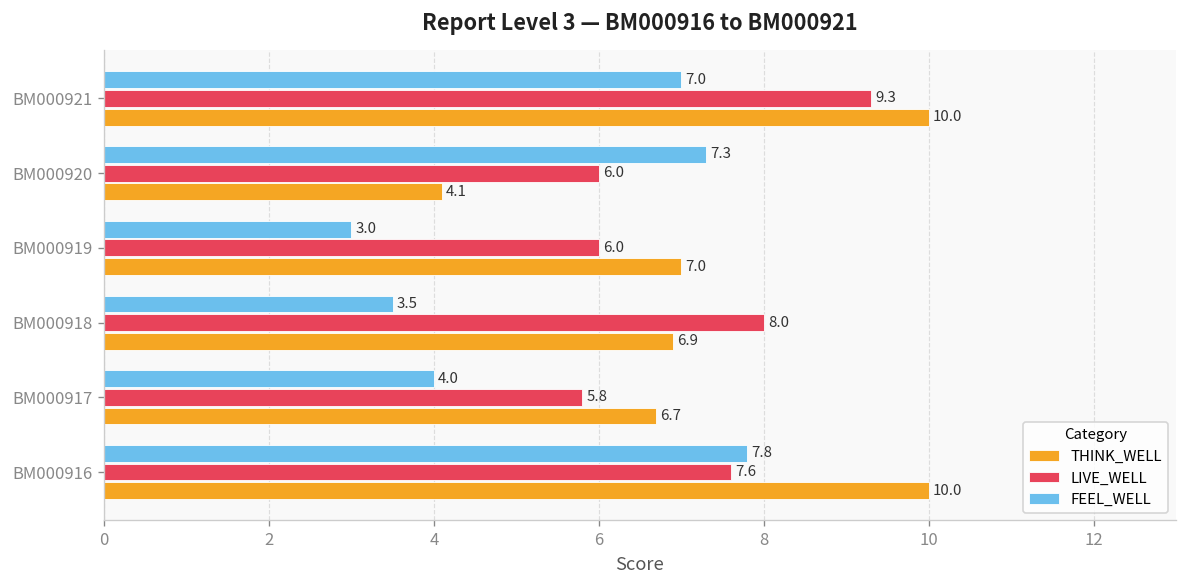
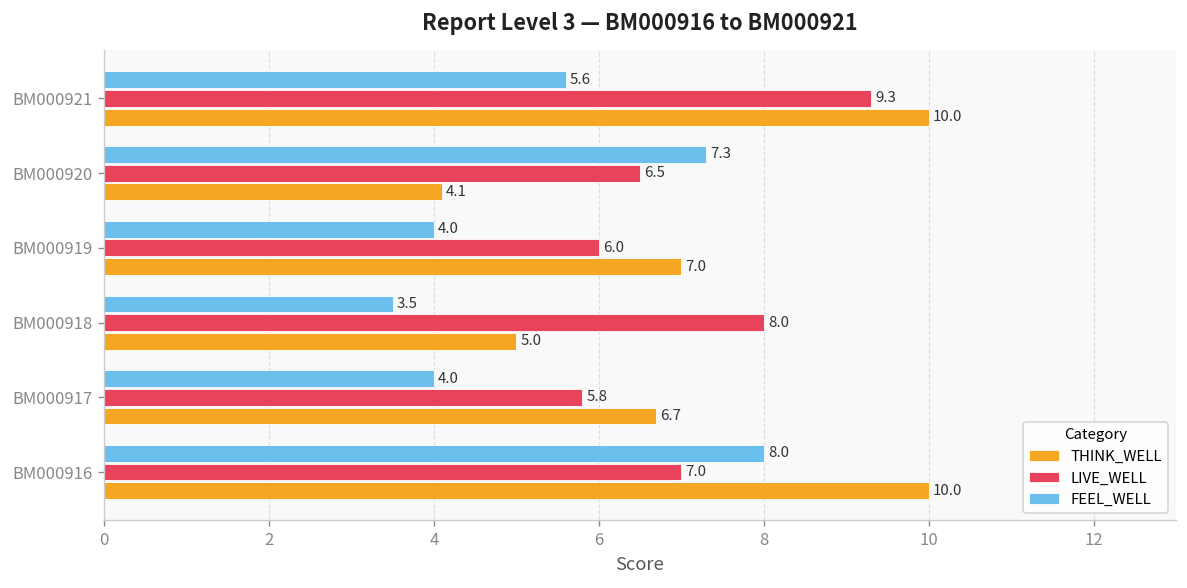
  {
    "THINK_WELL": {
      "BM000921": 10.0,
      "BM000920": 4.1,
      "BM000919": 7.0,
-     "BM000918": 6.9,
+     "BM000918": 5.0,
      "BM000917": 6.7,
      "BM000916": 10.0
    },
    "LIVE_WELL": {
      "BM000921": 9.3,
-     "BM000920": 6.0,
+     "BM000920": 6.5,
      "BM000919": 6.0,
      "BM000918": 8.0,
      "BM000917": 5.8,
-     "BM000916": 7.6
+     "BM000916": 7.0
    },
    "FEEL_WELL": {
-     "BM000921": 7.0,
+     "BM000921": 5.6,
      "BM000920": 7.3,
-     "BM000919": 3.0,
+     "BM000919": 4.0,
      "BM000918": 3.5,
      "BM000917": 4.0,
-     "BM000916": 7.8
+     "BM000916": 8.0
    }
  }
